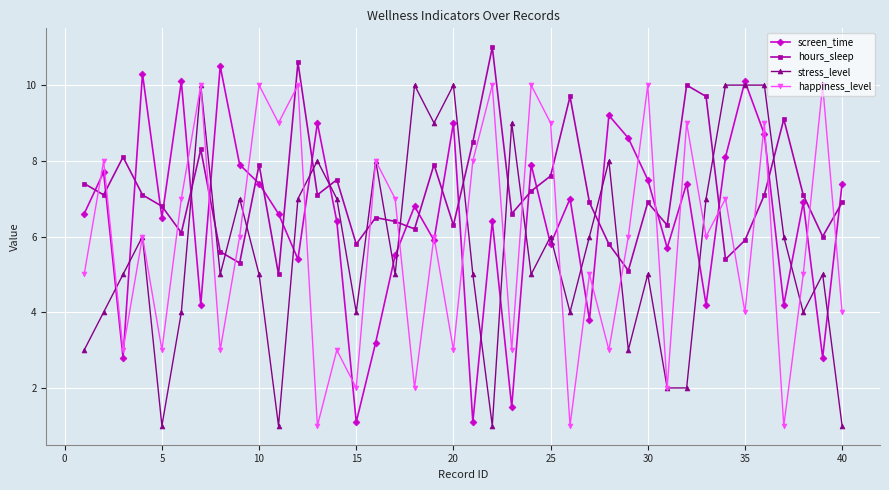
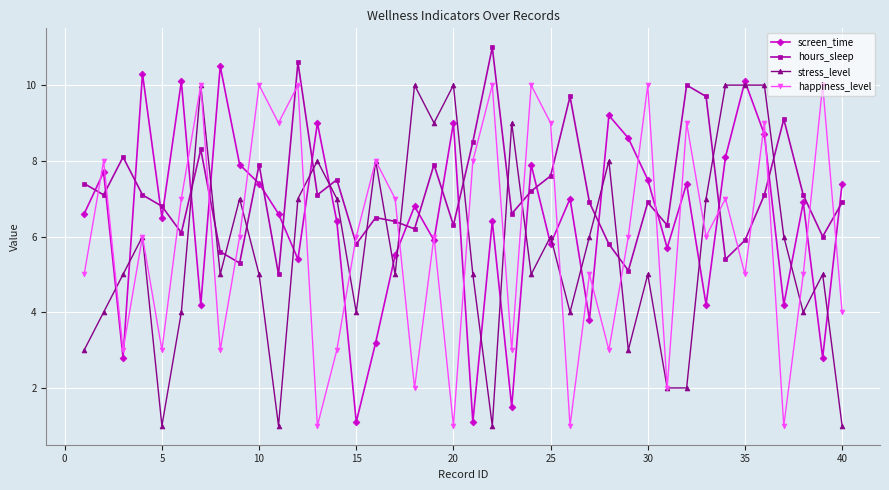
  {
    "happiness_level": {
      "5": 3,
      "10": 10,
-     "15": 2,
-     "20": 3,
+     "15": 6,
+     "20": 1,
      "25": 9,
      "30": 10,
-     "35": 4,
+     "35": 5,
      "40": 4
    }
  }
